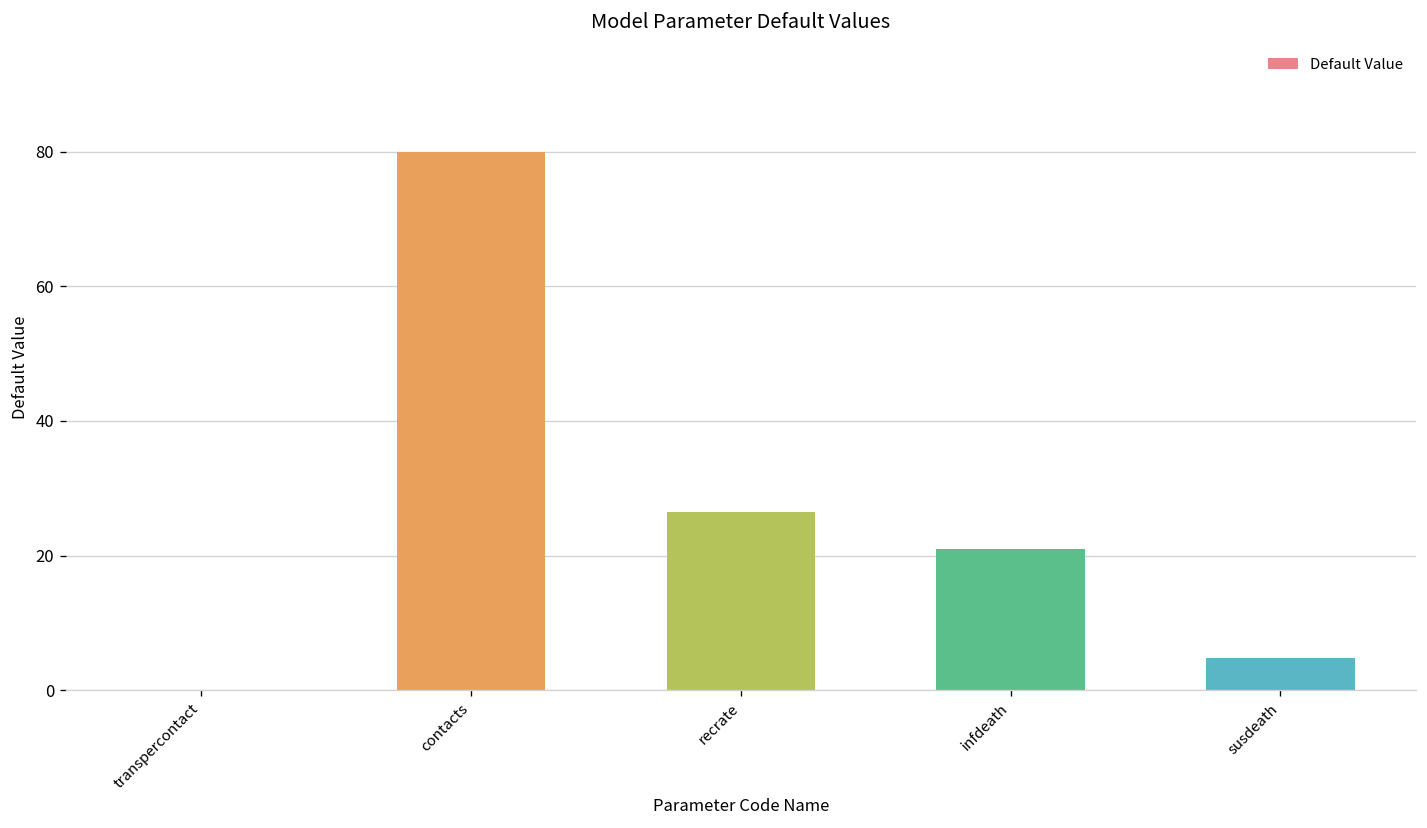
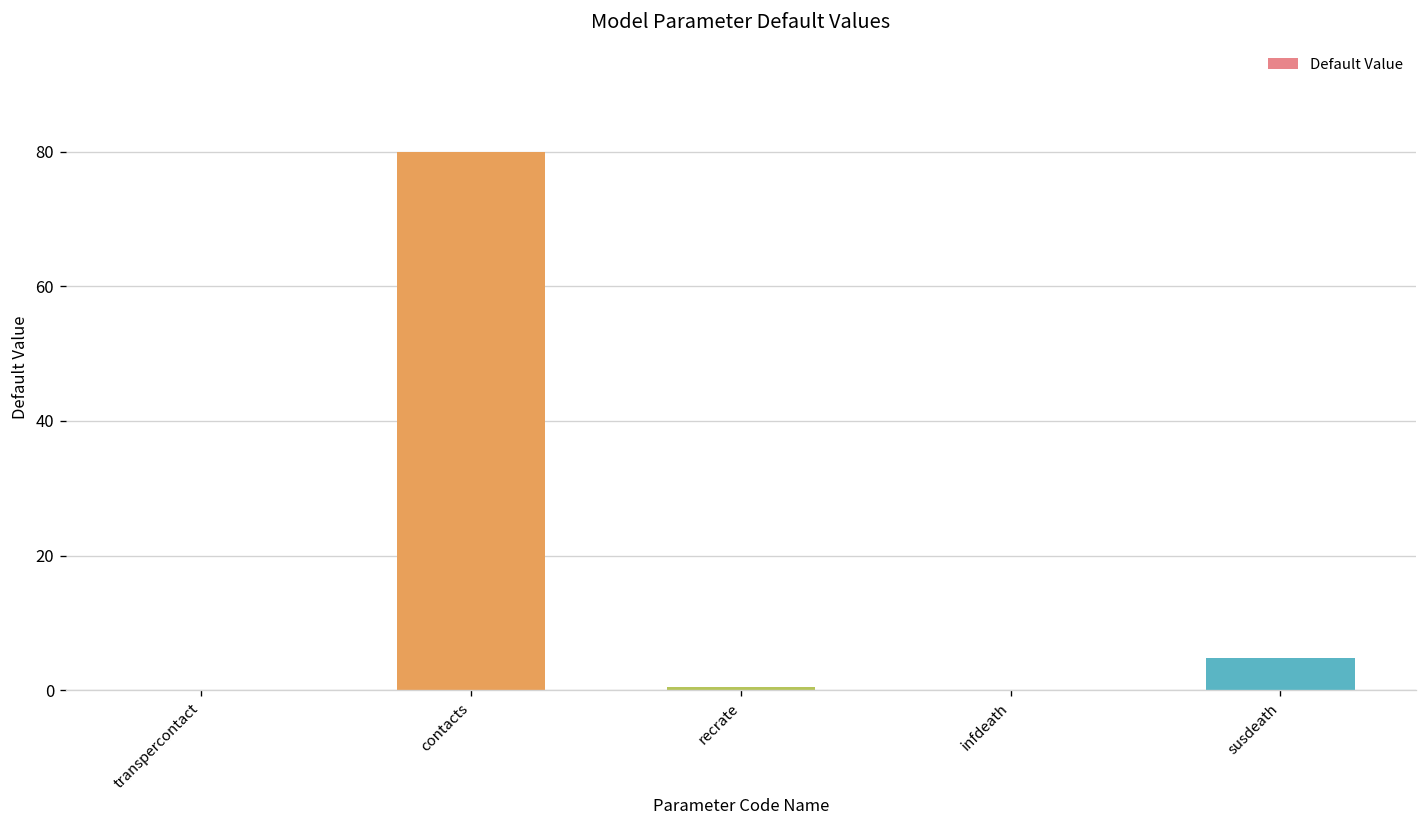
  {
    "contacts": 80,
-   "recrate": 26,
-   "infdeath": 21,
+   "recrate": 1,
+   "infdeath": 0,
    "susdeath": 5
  }
